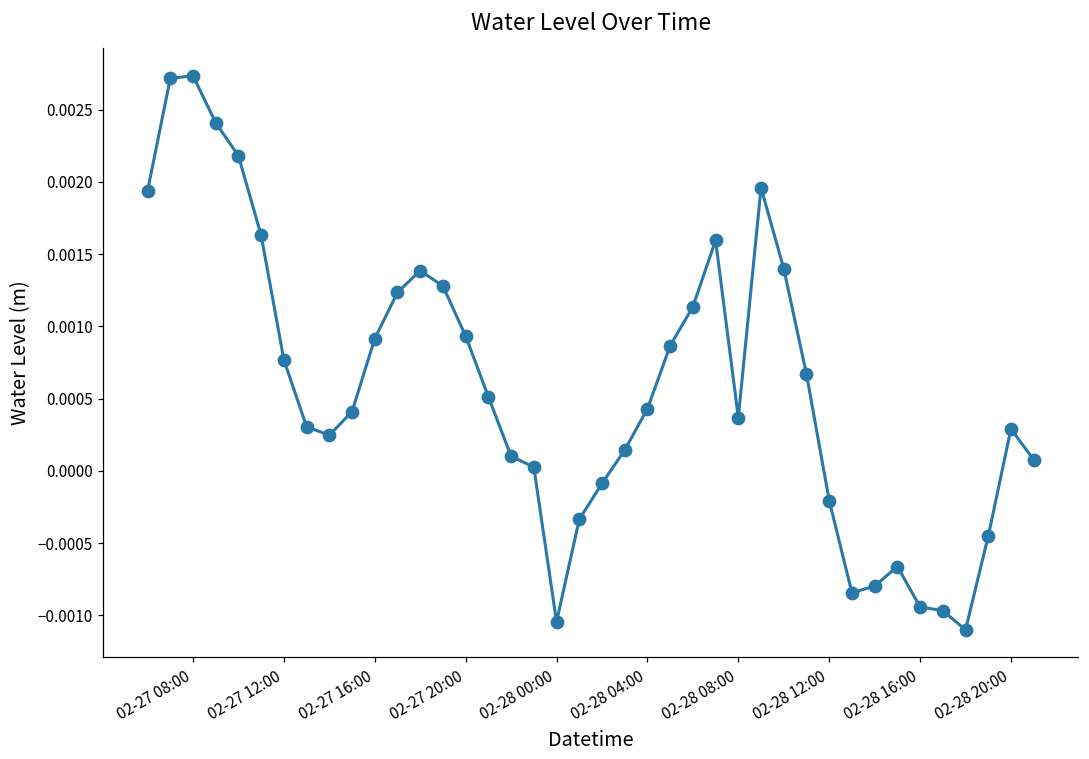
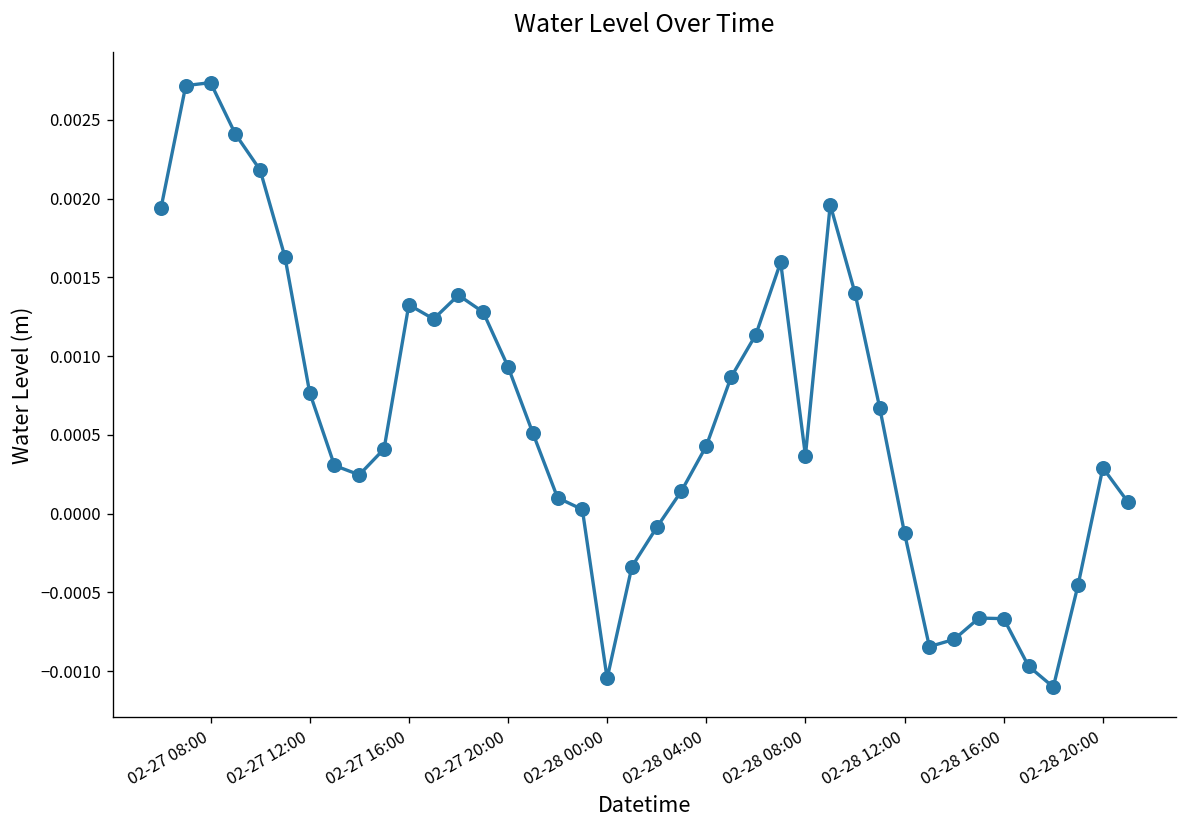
  {
    "02-27 08:00": 0.00274,
    "02-27 12:00": 0.00077,
-   "02-27 16:00": 0.00092,
+   "02-27 16:00": 0.00133,
    "02-27 20:00": 0.00093,
    "02-28 00:00": -0.00105,
    "02-28 04:00": 0.00043,
    "02-28 08:00": 0.00037,
-   "02-28 12:00": -0.00021,
-   "02-28 16:00": -0.00094,
+   "02-28 12:00": -0.00013,
+   "02-28 16:00": -0.00067,
    "02-28 20:00": 0.00029
  }
